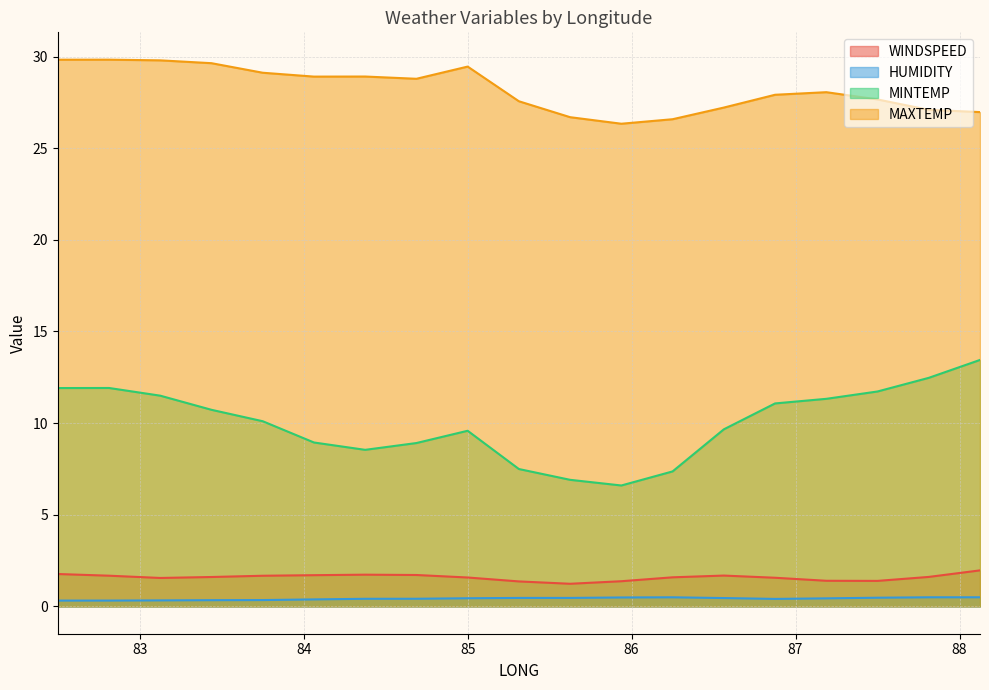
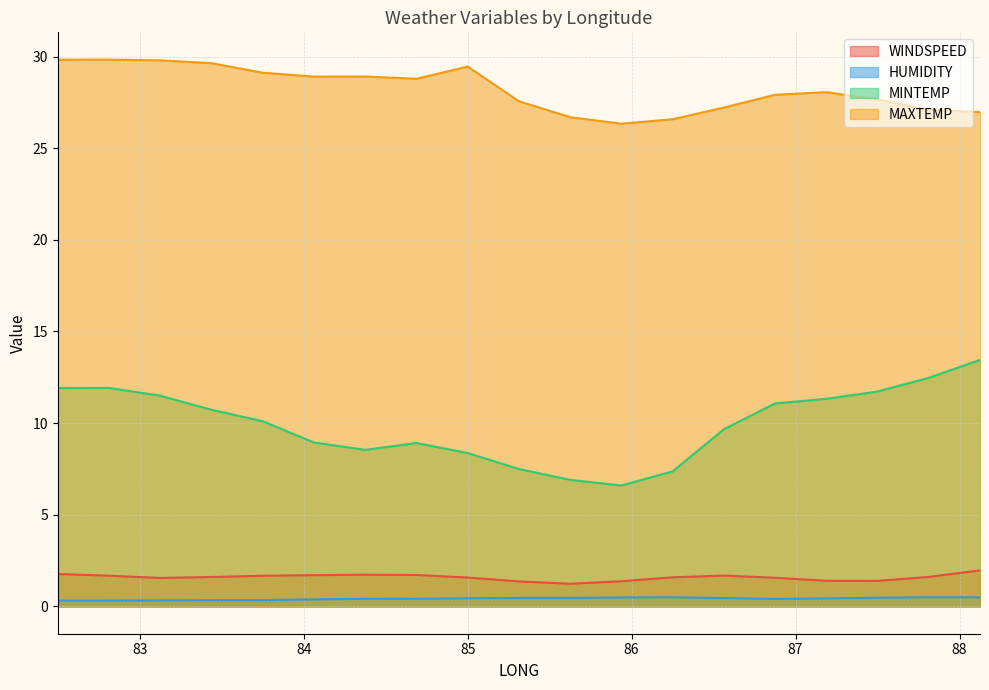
  {
    "WINDSPEED": {
      "85": 1.6
    },
    "HUMIDITY": {
      "85": 0.4
    },
    "MINTEMP": {
-     "85": 9.6
+     "85": 8.4
    },
    "MAXTEMP": {
      "85": 29.5
    }
  }
